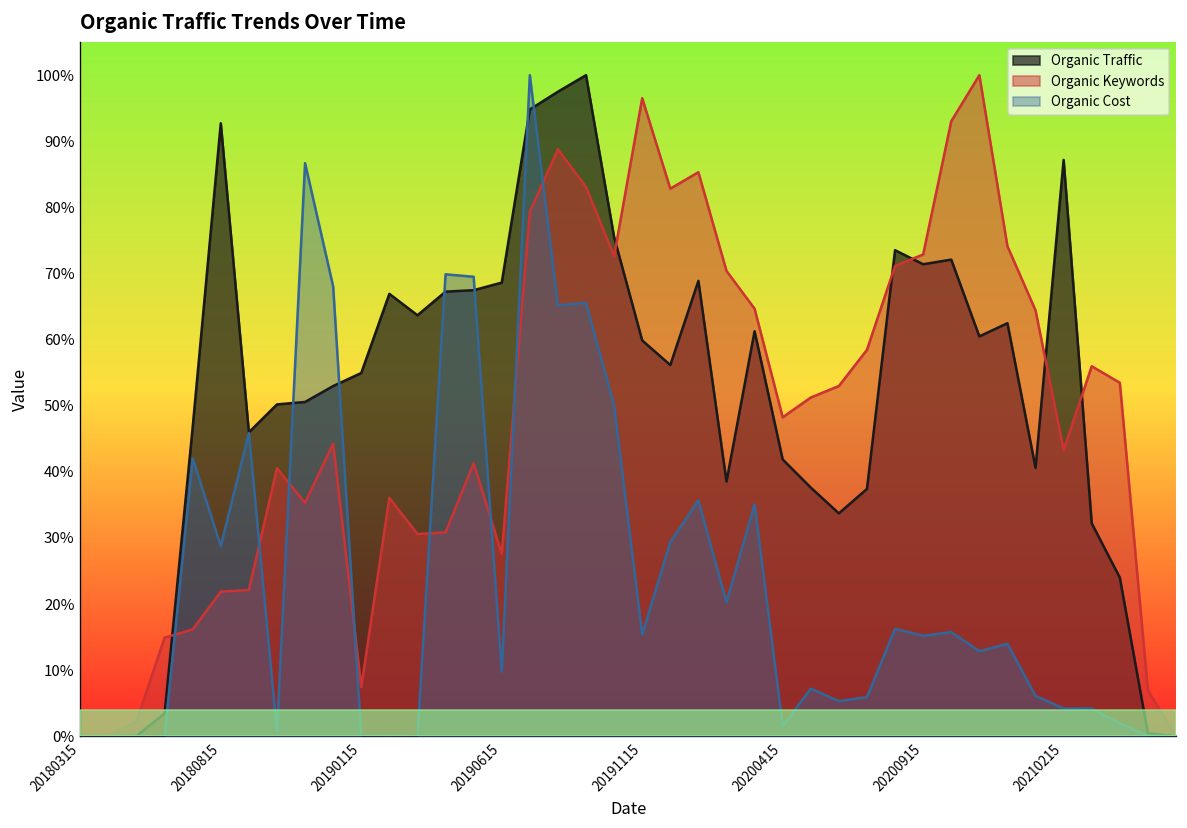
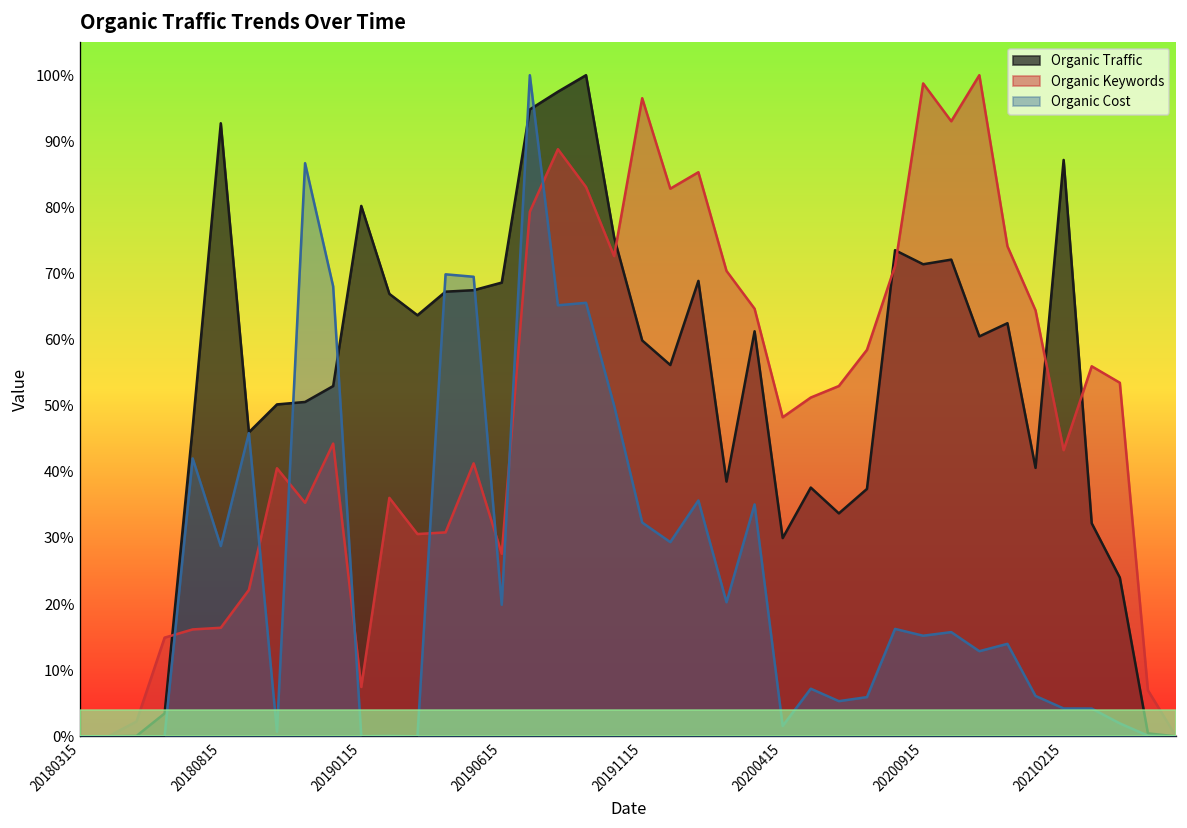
  {
    "Organic Traffic": {
      "20180815": "93%",
-     "20190115": "55%",
+     "20190115": "80%",
      "20190615": "69%",
      "20191115": "60%",
-     "20200415": "42%",
+     "20200415": "30%",
      "20200915": "71%",
      "20210215": "87%"
    },
    "Organic Keywords": {
-     "20180815": "22%",
+     "20180815": "16%",
      "20190115": "7%",
      "20190615": "28%",
      "20191115": "97%",
      "20200415": "48%",
-     "20200915": "73%",
+     "20200915": "99%",
      "20210215": "43%"
    },
    "Organic Cost": {
      "20180815": "29%",
-     "20190615": "10%",
-     "20191115": "15%",
+     "20190615": "20%",
+     "20191115": "32%",
      "20200915": "15%",
      "20210215": "4%"
    }
  }
